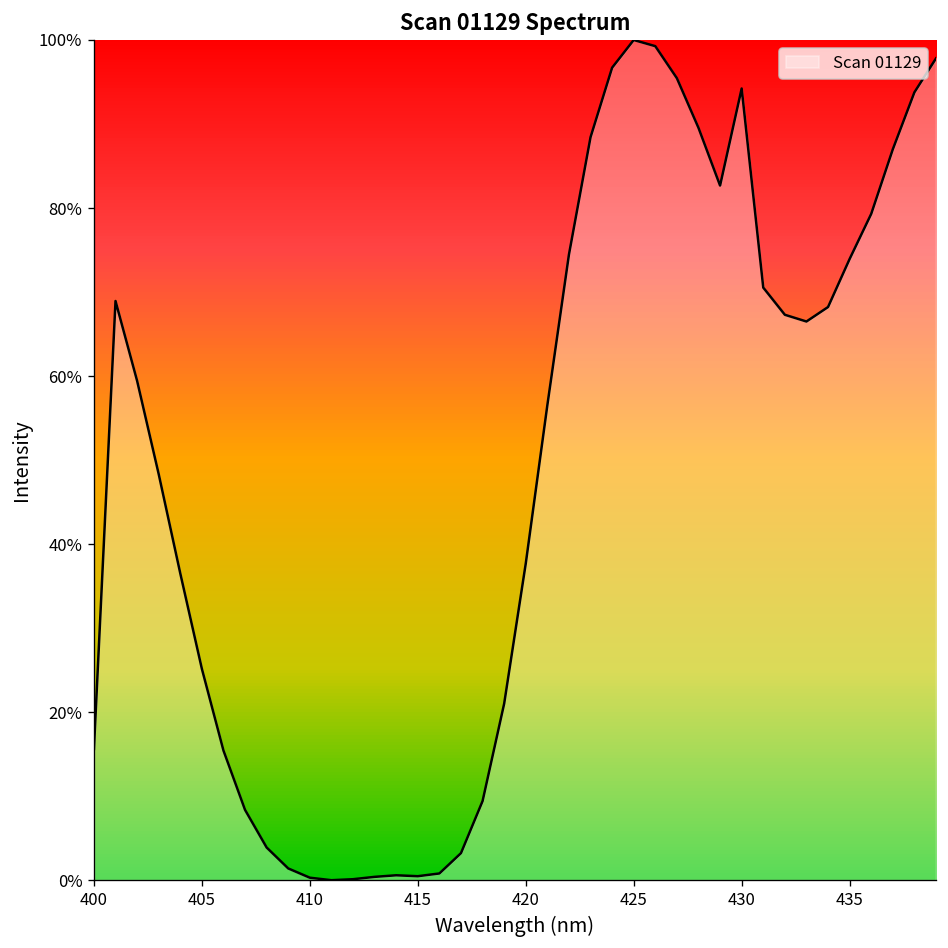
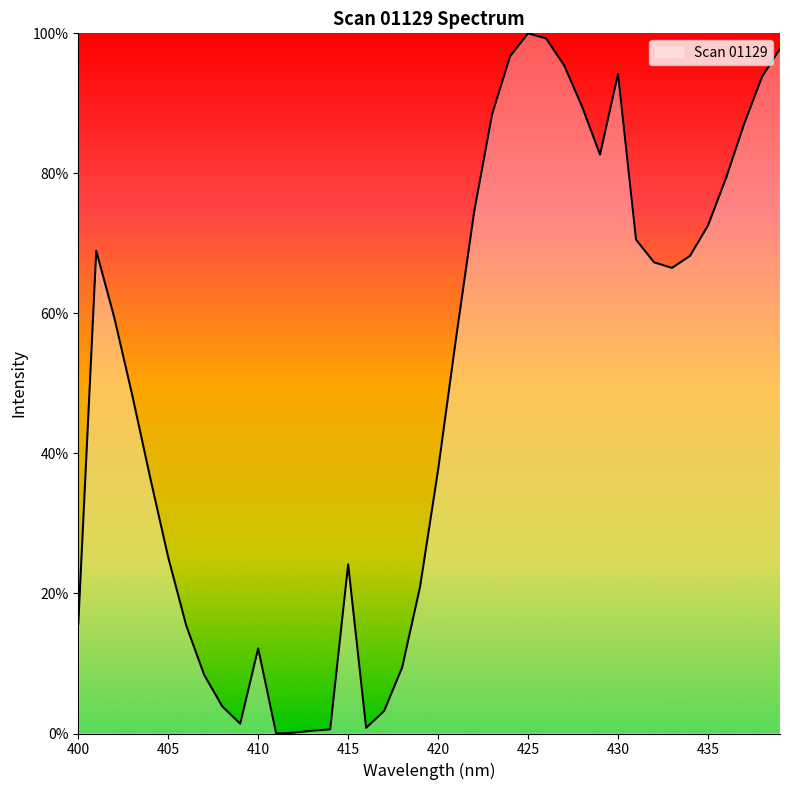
  {
    "400": "16%",
    "405": "25%",
-   "410": "0%",
-   "415": "0%",
+   "410": "12%",
+   "415": "24%",
    "420": "38%",
    "425": "100%",
    "430": "94%",
-   "435": "74%"
+   "435": "73%"
  }
